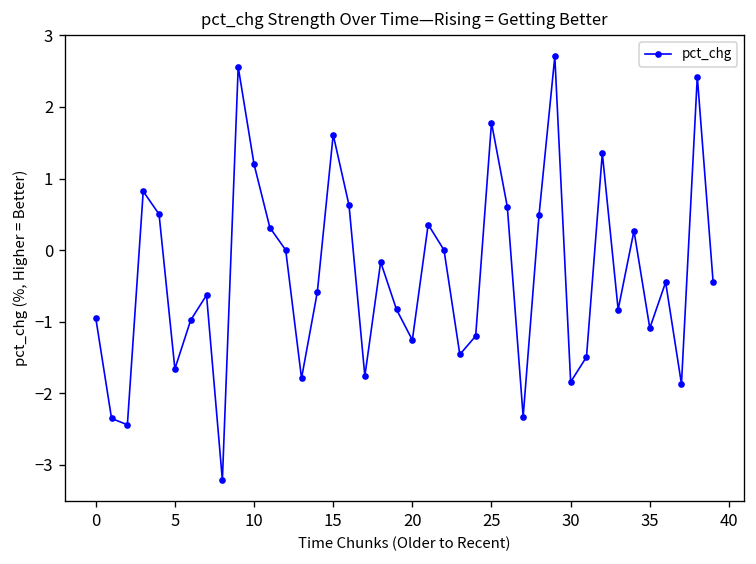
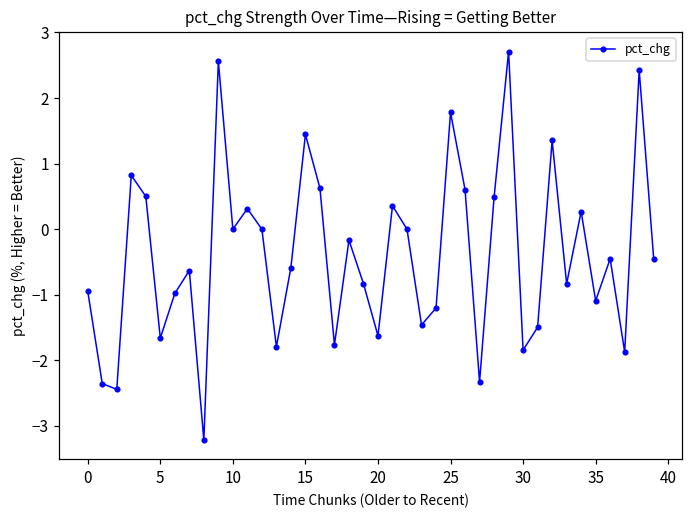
  {
    "0": -0.9,
    "5": -1.7,
-   "10": 1.2,
-   "15": 1.6,
-   "20": -1.3,
+   "10": 0.0,
+   "15": 1.4,
+   "20": -1.6,
    "25": 1.8,
    "30": -1.8,
    "35": -1.1
  }
